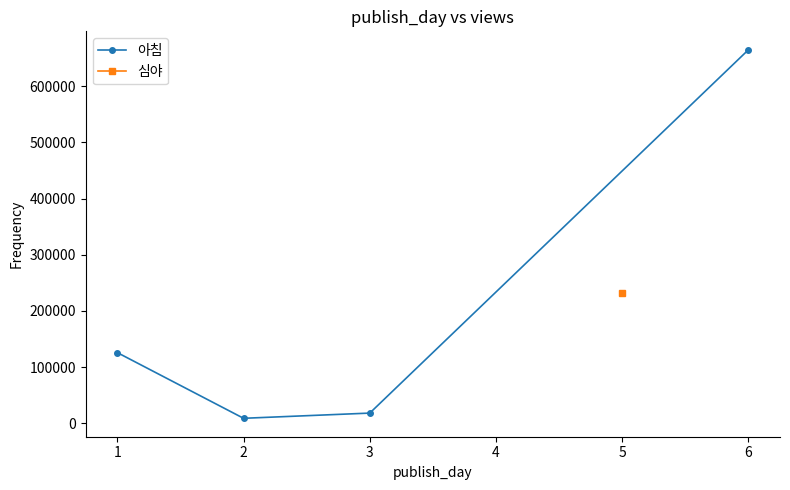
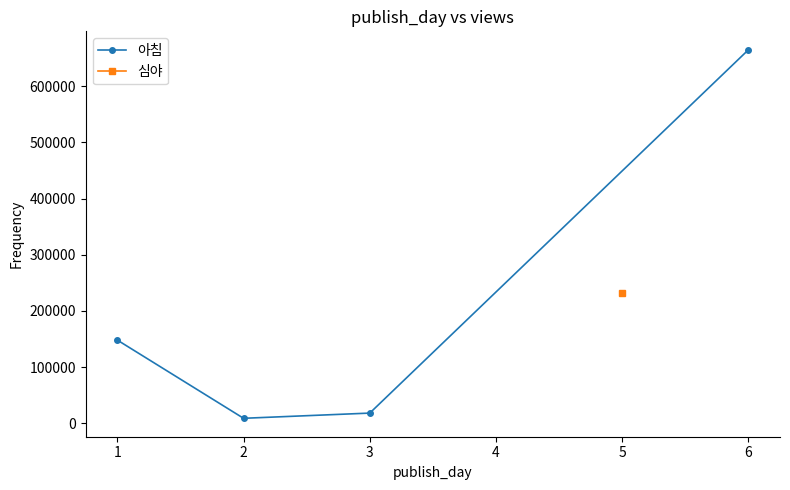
  {
    "아침": {
-     "1": 130000,
+     "1": 150000,
      "2": 10000,
      "3": 20000,
      "6": 670000
    },
    "심야": {
      "5": 230000
    }
  }
